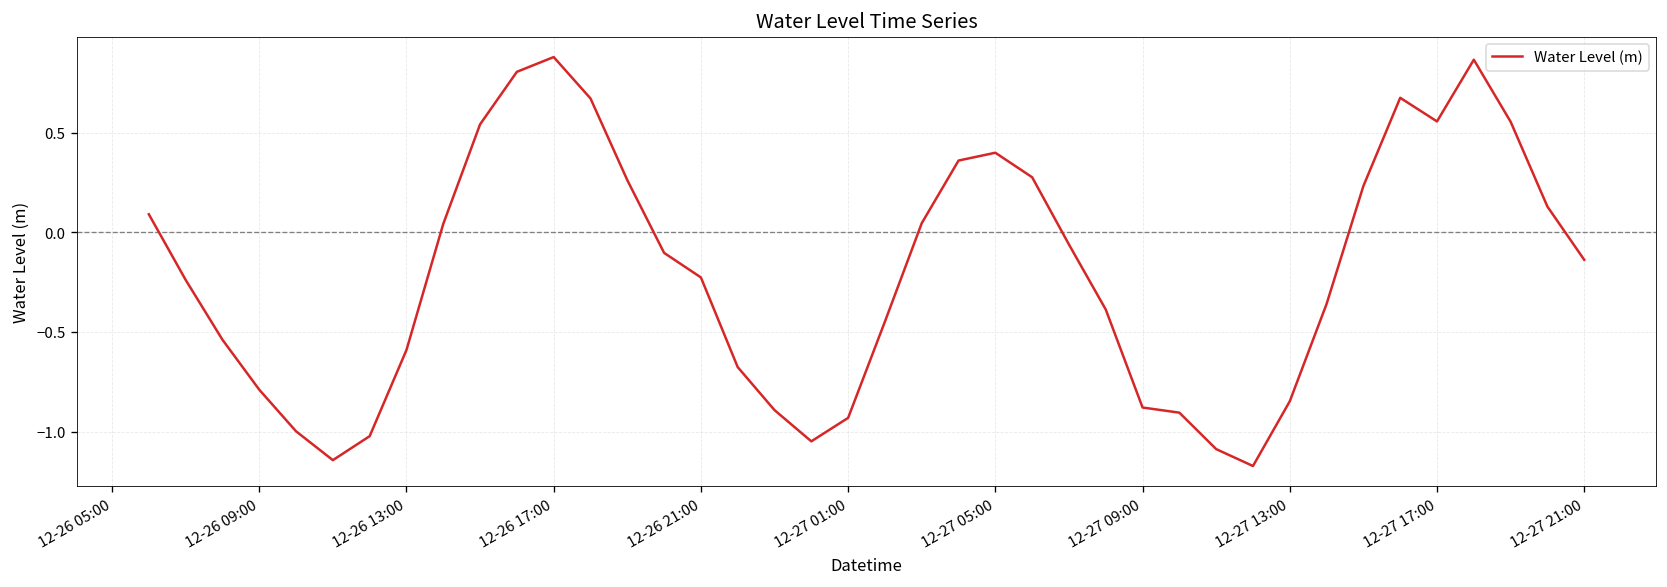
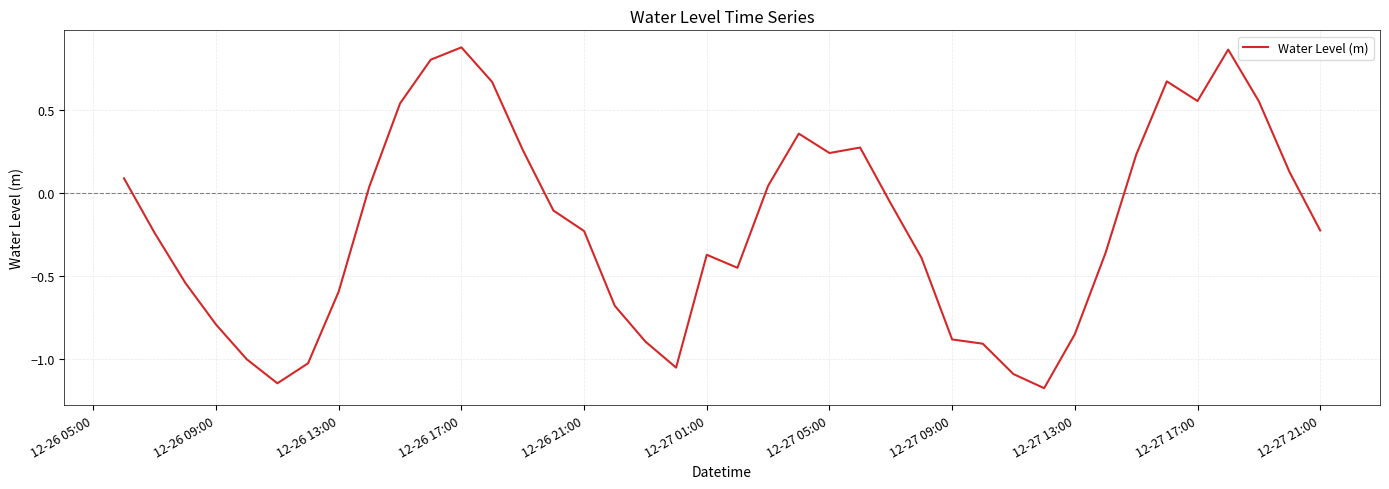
  {
    "12-26 09:00": -0.79,
    "12-26 13:00": -0.59,
    "12-26 17:00": 0.88,
    "12-26 21:00": -0.23,
-   "12-27 01:00": -0.93,
-   "12-27 05:00": 0.40,
+   "12-27 01:00": -0.37,
+   "12-27 05:00": 0.24,
    "12-27 09:00": -0.88,
    "12-27 13:00": -0.85,
    "12-27 17:00": 0.56,
-   "12-27 21:00": -0.14
+   "12-27 21:00": -0.22
  }
